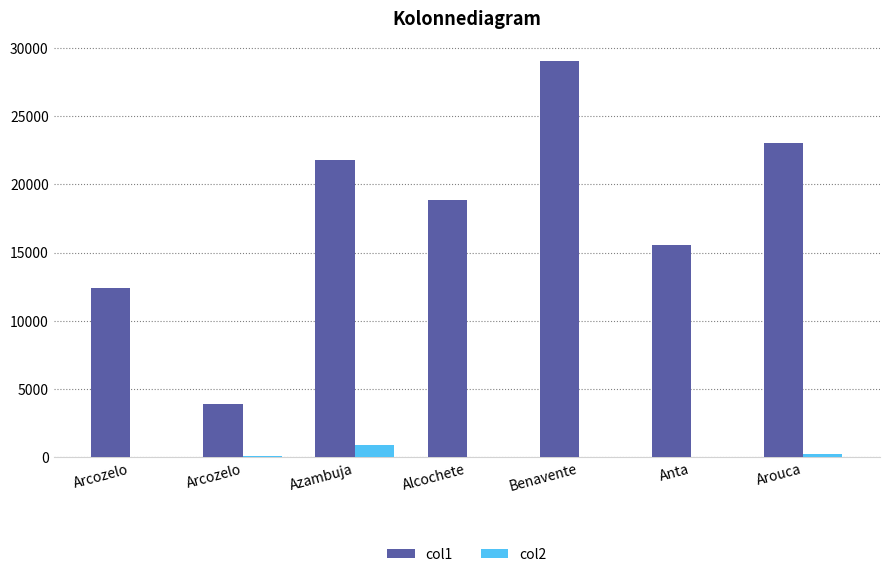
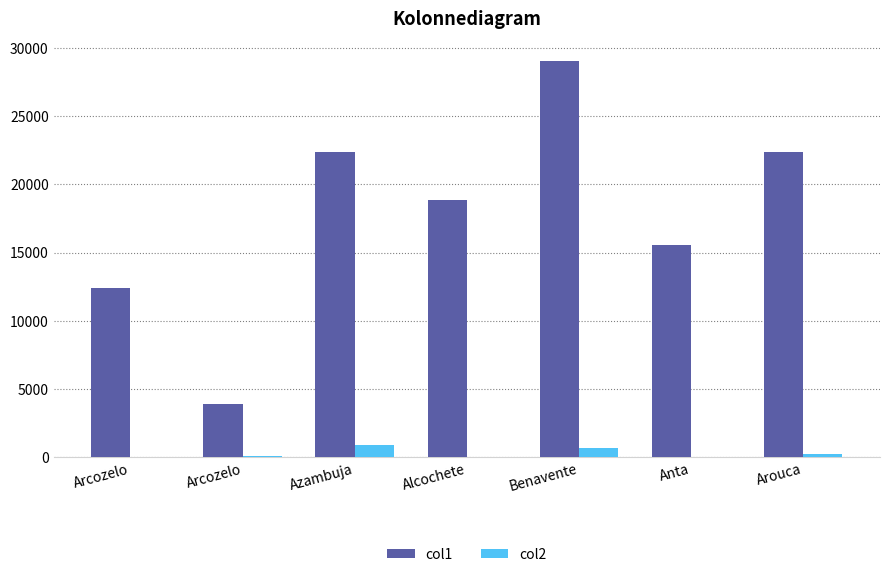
  {
    "col1": {
-     "Azambuja": 21800,
+     "Azambuja": 22400,
      "Alcochete": 18900,
      "Benavente": 29000,
      "Anta": 15600,
-     "Arouca": 23000
+     "Arouca": 22400
    },
    "col2": {
      "Azambuja": 900,
-     "Benavente": 0,
+     "Benavente": 700,
      "Arouca": 300
    }
  }
